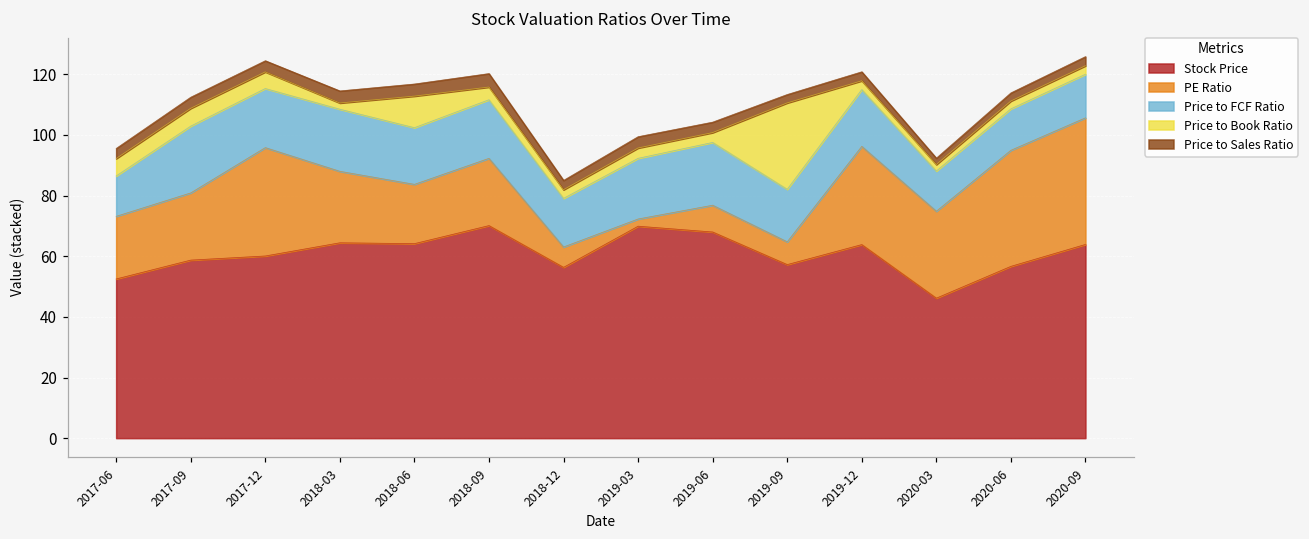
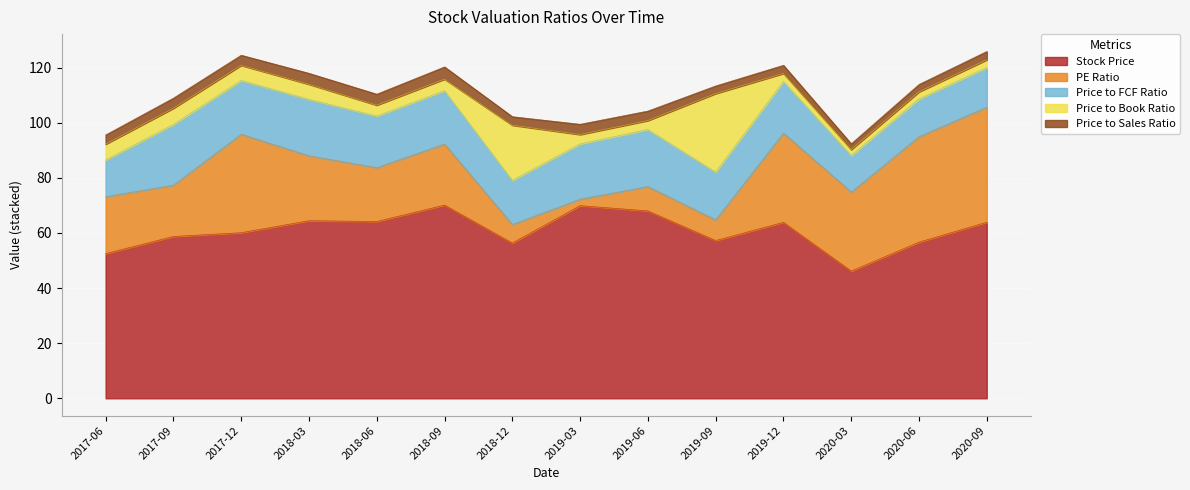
  {
    "PE Ratio": {
      "2017-06": 21,
-     "2017-09": 22,
+     "2017-09": 19,
      "2017-12": 36,
      "2018-03": 24,
      "2018-06": 20,
      "2018-09": 22,
      "2018-12": 7,
      "2019-03": 2,
      "2019-06": 9,
      "2019-09": 8,
      "2019-12": 32,
      "2020-03": 29,
      "2020-06": 38,
      "2020-09": 42
    },
    "Price to FCF Ratio": {
      "2017-06": 13,
      "2017-09": 22,
      "2017-12": 19,
      "2018-03": 20,
      "2018-06": 19,
      "2018-09": 19,
      "2018-12": 16,
      "2019-03": 20,
      "2019-06": 21,
      "2019-09": 17,
      "2019-12": 19,
      "2020-03": 13,
      "2020-06": 14,
      "2020-09": 14
    },
    "Price to Book Ratio": {
      "2017-06": 6,
      "2017-09": 6,
      "2017-12": 5,
-     "2018-03": 2,
-     "2018-06": 10,
+     "2018-03": 5,
+     "2018-06": 4,
      "2018-09": 4,
-     "2018-12": 3,
+     "2018-12": 20,
      "2019-03": 3,
      "2019-06": 3,
      "2019-09": 29,
      "2019-12": 3,
      "2020-03": 2,
      "2020-06": 3,
      "2020-09": 3
    }
  }
